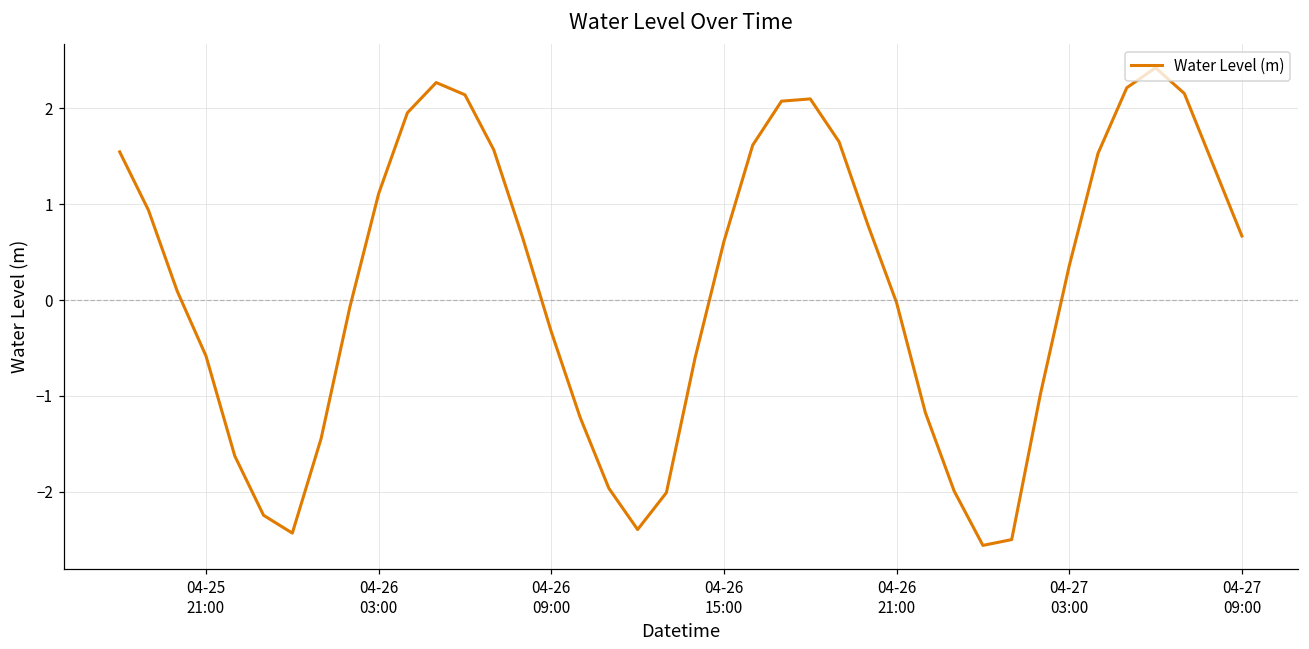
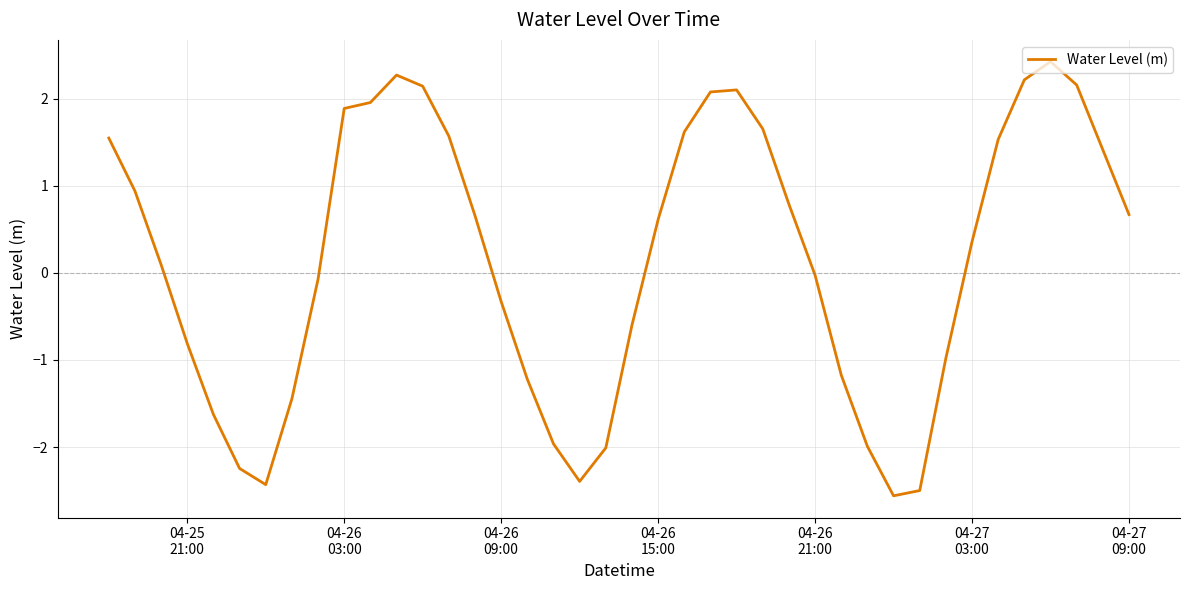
  {
-   "04-25 21:00": -0.6,
-   "04-26 03:00": 1.1,
+   "04-25 21:00": -0.8,
+   "04-26 03:00": 1.9,
    "04-26 09:00": -0.3,
    "04-26 15:00": 0.6,
    "04-26 21:00": 0.0,
    "04-27 03:00": 0.4,
    "04-27 09:00": 0.7
  }
